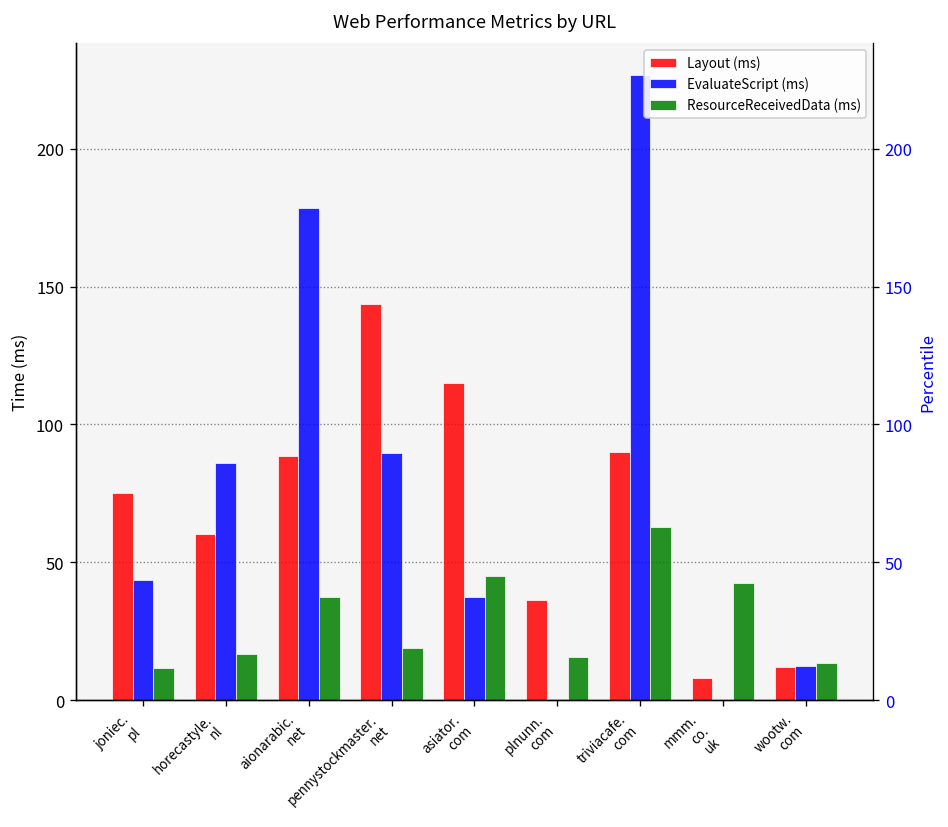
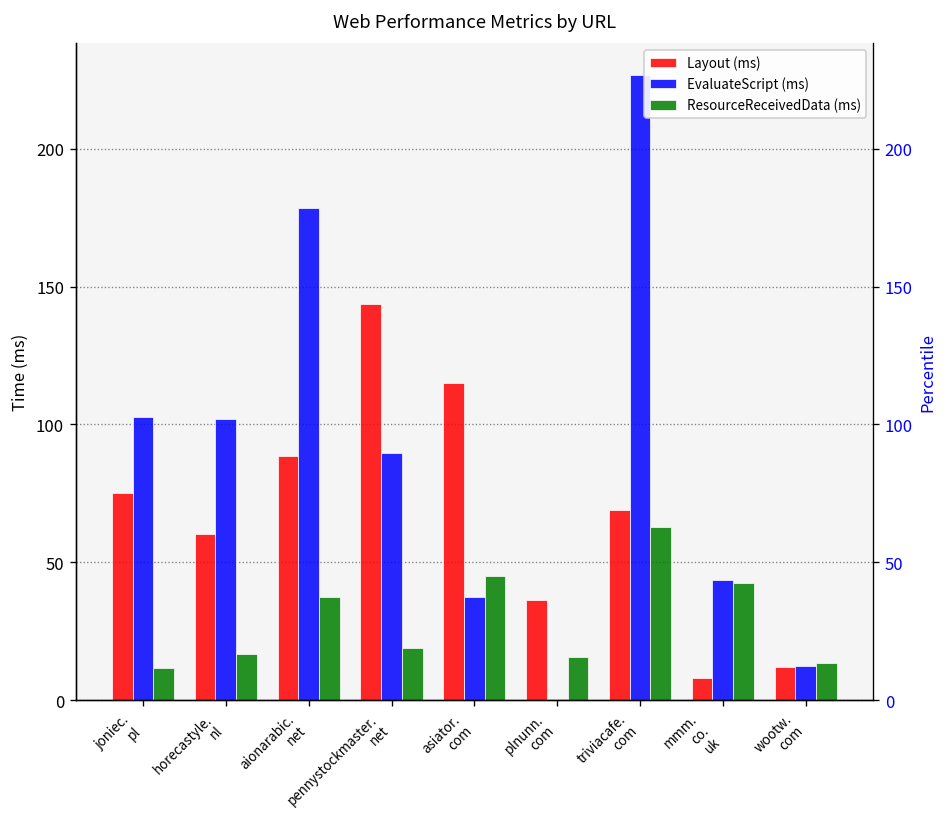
  {
    "Layout (ms)": {
      "joniec. pl": 75,
      "horecastyle. nl": 60,
      "aionarabic. net": 89,
      "pennystockmaster. net": 144,
      "asiator. com": 115,
      "plnunn. com": 36,
-     "triviacafe. com": 90,
+     "triviacafe. com": 69,
      "mmm. co. uk": 8,
      "wootw. com": 12
    },
    "EvaluateScript (ms)": {
-     "joniec. pl": 44,
-     "horecastyle. nl": 86,
+     "joniec. pl": 103,
+     "horecastyle. nl": 102,
      "aionarabic. net": 178,
      "pennystockmaster. net": 90,
      "asiator. com": 37,
      "triviacafe. com": 227,
-     "mmm. co. uk": 0,
+     "mmm. co. uk": 44,
      "wootw. com": 12
    },
    "ResourceReceivedData (ms)": {
      "joniec. pl": 12,
      "horecastyle. nl": 17,
      "aionarabic. net": 37,
      "pennystockmaster. net": 19,
      "asiator. com": 45,
      "plnunn. com": 16,
      "triviacafe. com": 63,
      "mmm. co. uk": 43,
      "wootw. com": 14
    }
  }
